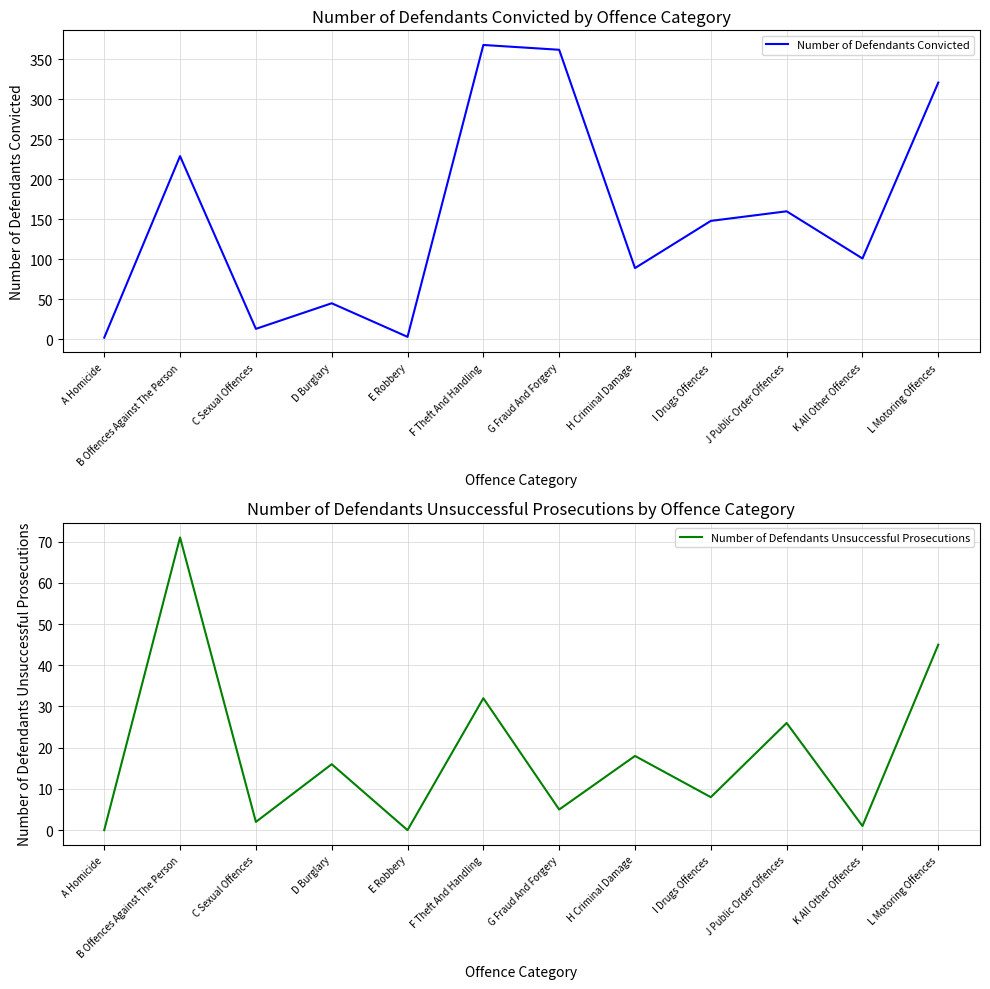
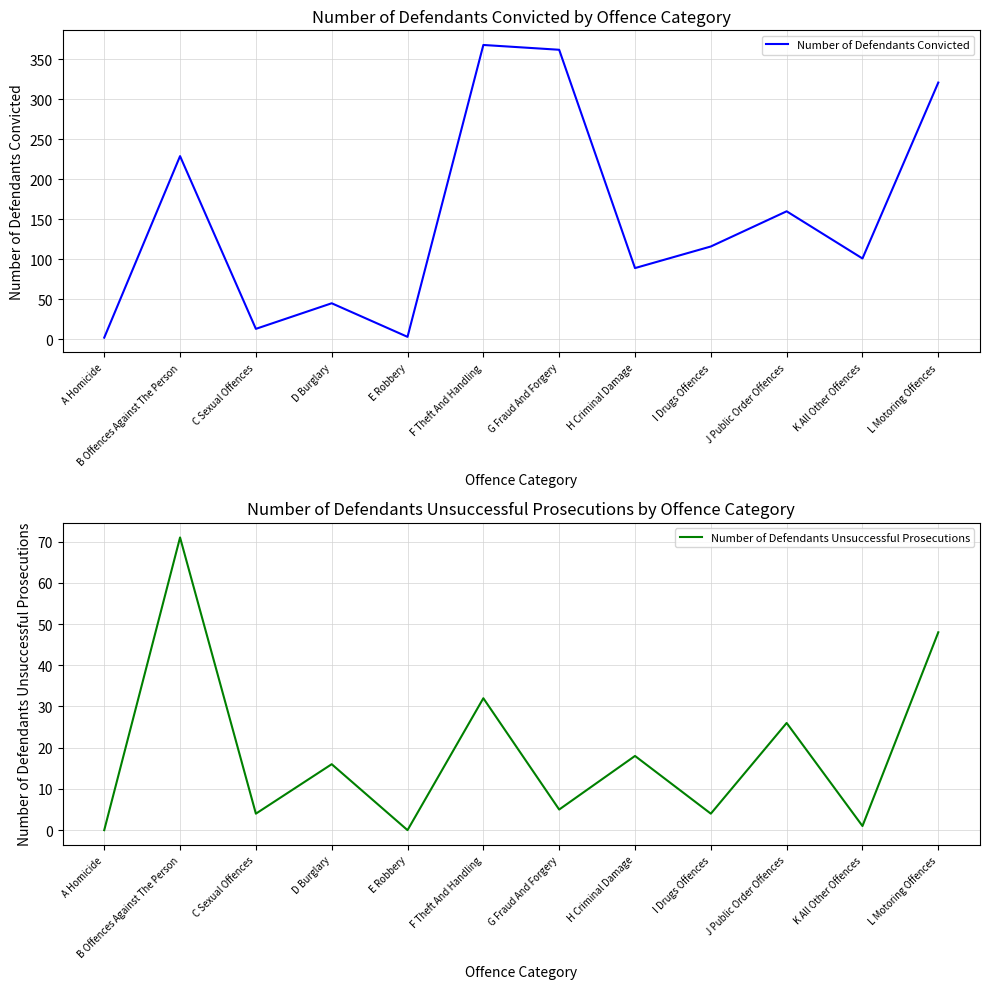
  {
    "Number of Defendants Convicted by Offence Category": {
      "A Homicide": 0,
      "B Offences Against The Person": 230,
      "C Sexual Offences": 10,
      "D Burglary": 50,
      "E Robbery": 0,
      "F Theft And Handling": 370,
      "G Fraud And Forgery": 360,
      "H Criminal Damage": 90,
-     "I Drugs Offences": 150,
+     "I Drugs Offences": 120,
      "J Public Order Offences": 160,
      "K All Other Offences": 100,
      "L Motoring Offences": 320
    },
    "Number of Defendants Unsuccessful Prosecutions by Offence Category": {
      "A Homicide": 0,
      "B Offences Against The Person": 71,
-     "C Sexual Offences": 2,
+     "C Sexual Offences": 4,
      "D Burglary": 16,
      "E Robbery": 0,
      "F Theft And Handling": 32,
      "G Fraud And Forgery": 5,
      "H Criminal Damage": 18,
-     "I Drugs Offences": 8,
+     "I Drugs Offences": 4,
      "J Public Order Offences": 26,
      "K All Other Offences": 1,
-     "L Motoring Offences": 45
+     "L Motoring Offences": 48
    }
  }
